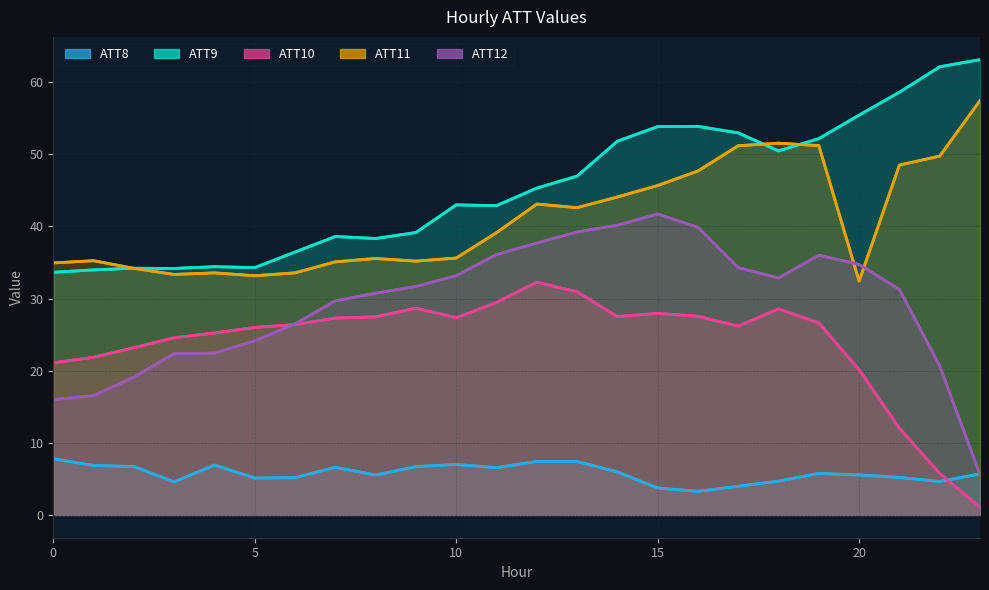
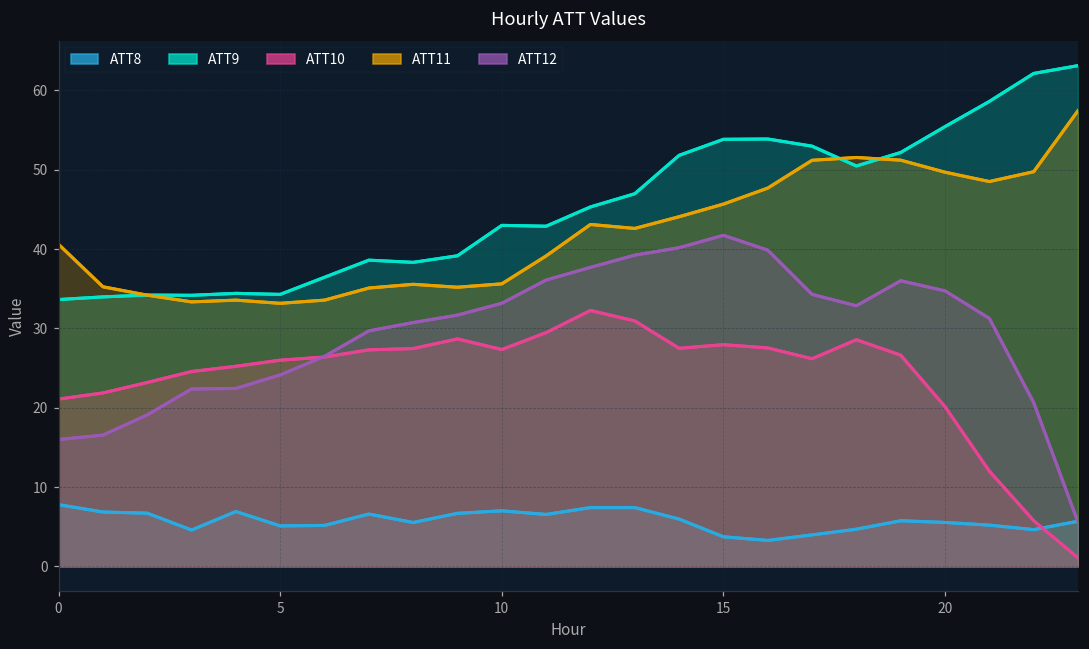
  {
    "ATT11": {
-     "0": 35,
+     "0": 41,
      "5": 33,
      "10": 36,
      "15": 46,
-     "20": 32
+     "20": 50
    }
  }
